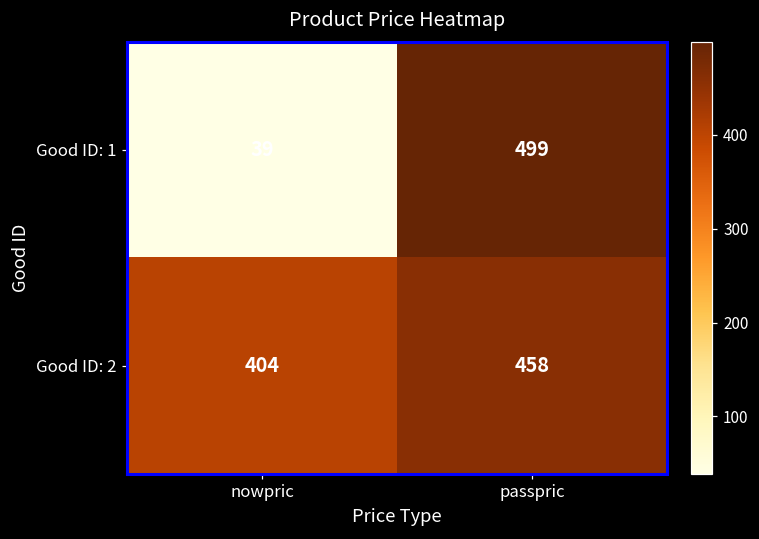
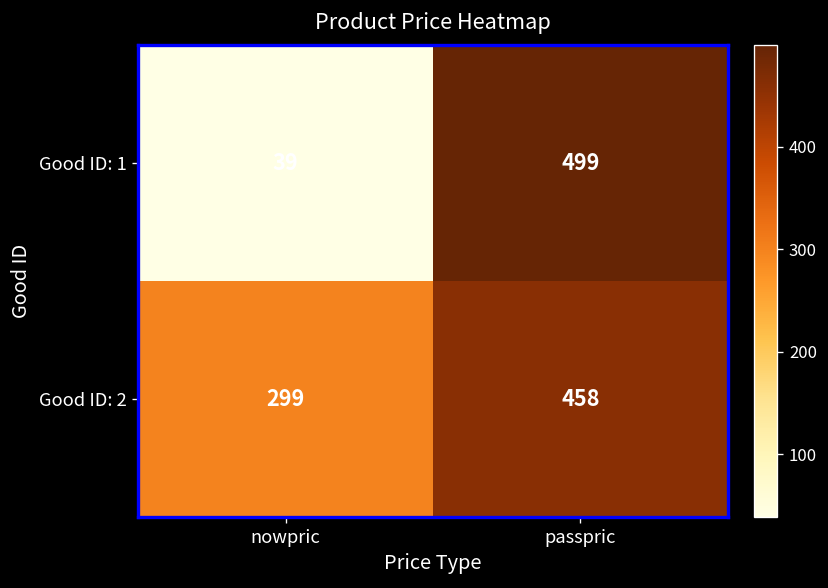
  {
    "Good ID: 1": {
      "passpric": 499
    },
    "Good ID: 2": {
-     "nowpric": 404,
+     "nowpric": 299,
      "passpric": 458
    }
  }
